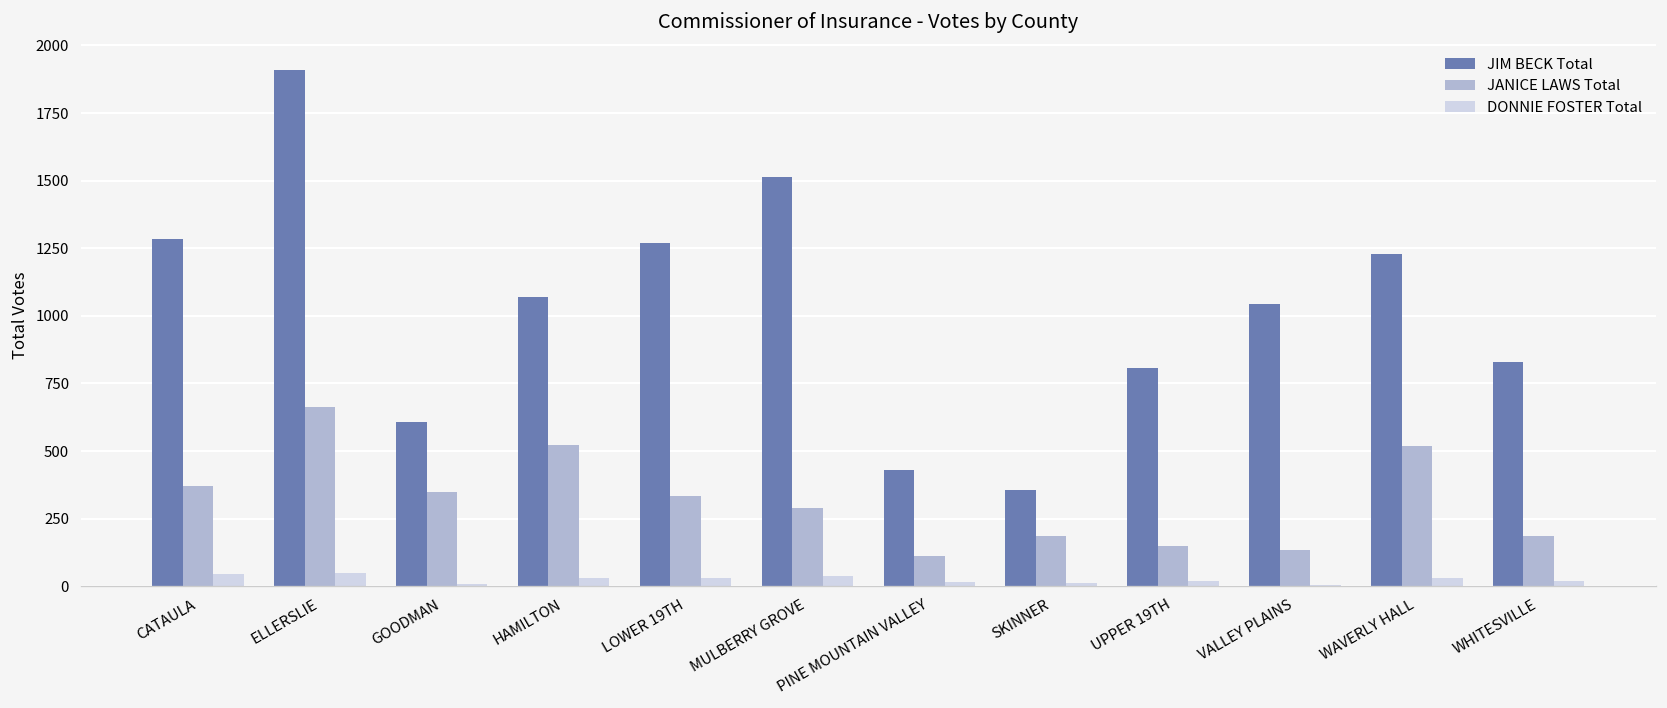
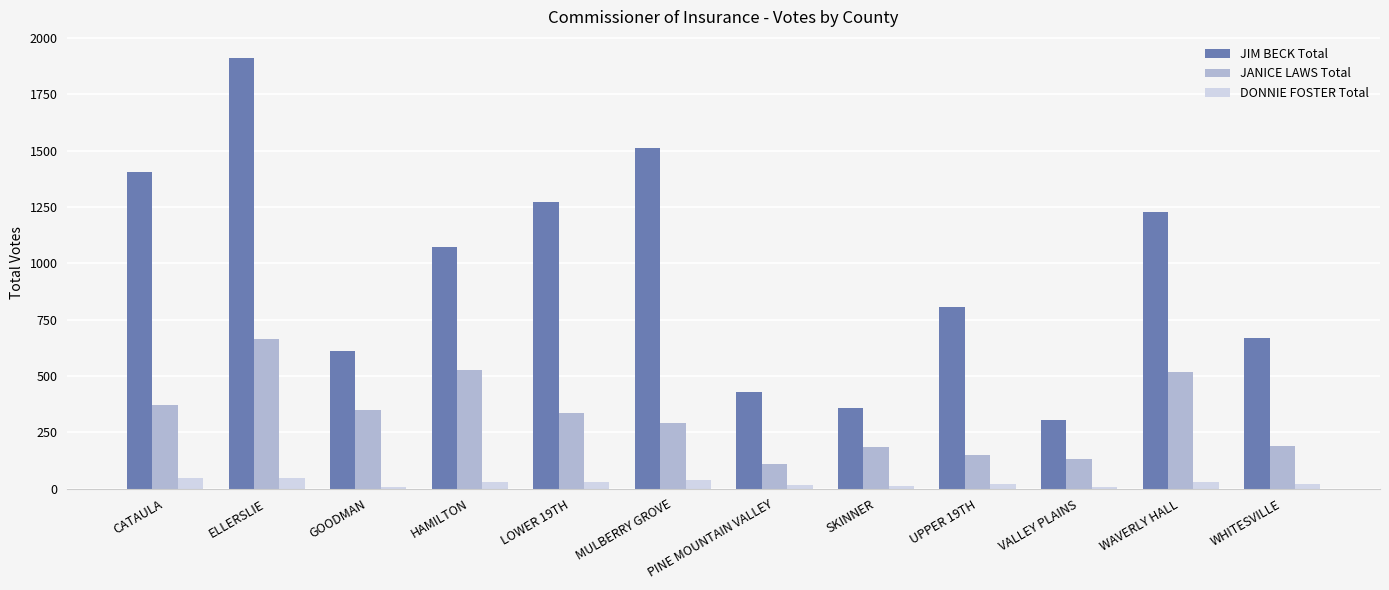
  {
    "JIM BECK Total": {
-     "CATAULA": 1280,
+     "CATAULA": 1400,
      "ELLERSLIE": 1910,
      "GOODMAN": 610,
      "HAMILTON": 1070,
      "LOWER 19TH": 1270,
      "MULBERRY GROVE": 1510,
      "PINE MOUNTAIN VALLEY": 430,
      "SKINNER": 360,
      "UPPER 19TH": 810,
-     "VALLEY PLAINS": 1050,
+     "VALLEY PLAINS": 300,
      "WAVERLY HALL": 1230,
-     "WHITESVILLE": 830
+     "WHITESVILLE": 670
    }
  }
